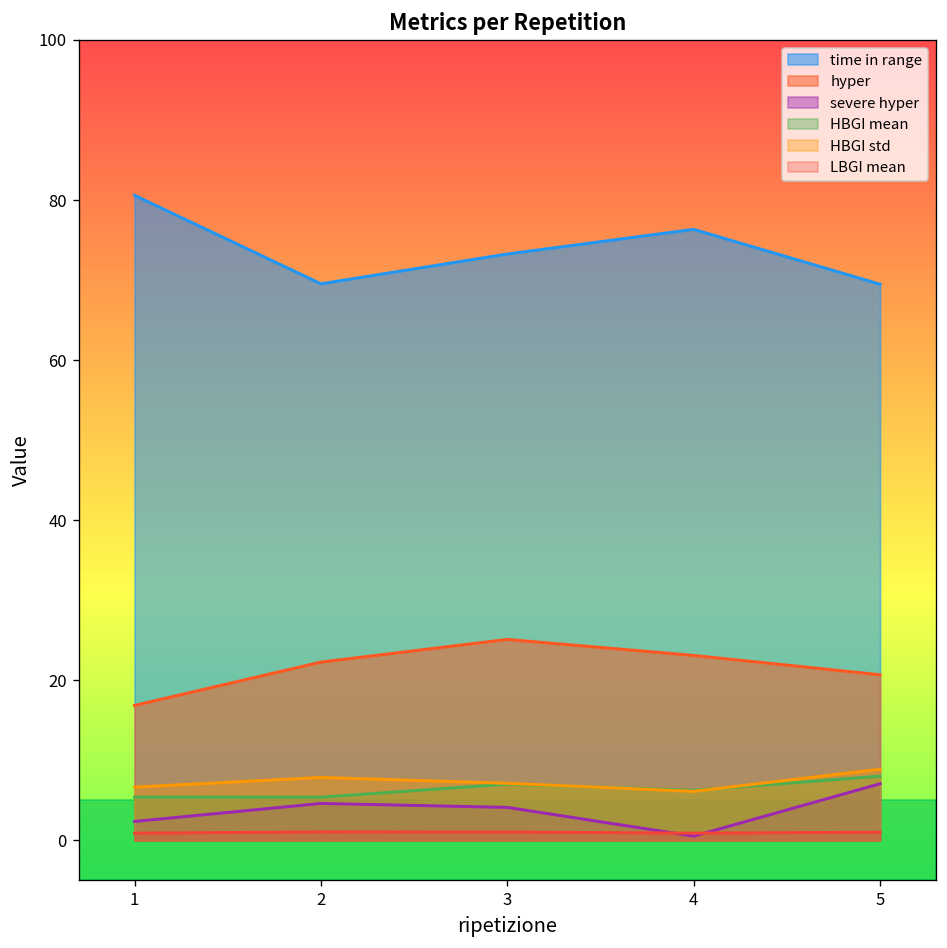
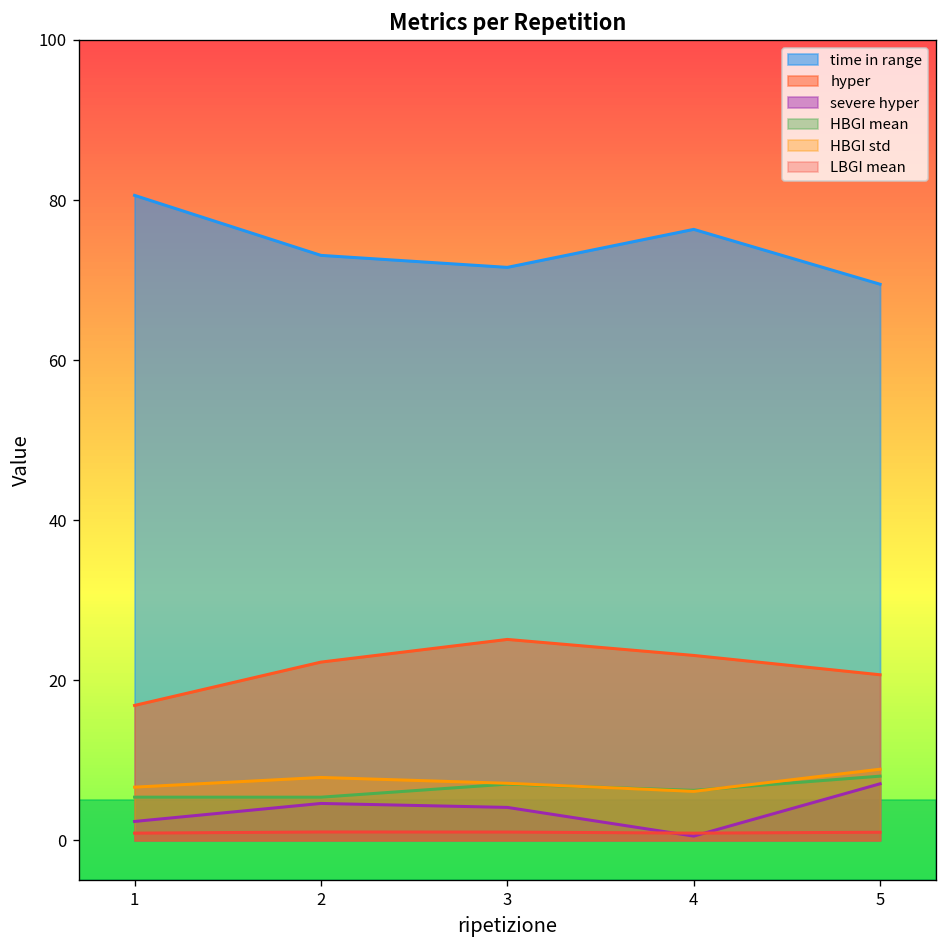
  {
    "time in range": {
      "1": 81,
-     "2": 70,
-     "3": 73,
+     "2": 73,
+     "3": 72,
      "4": 76,
      "5": 69
    },
    "severe hyper": {
      "5": 7
    },
    "HBGI mean": {
      "1": 5,
      "2": 5,
      "5": 8
    }
  }
